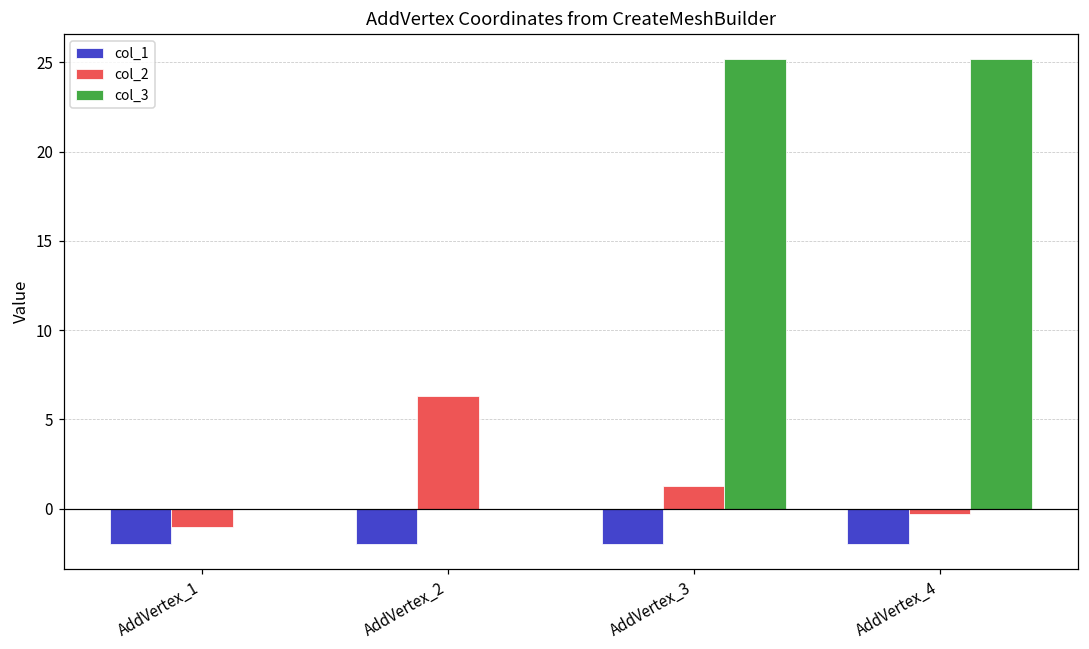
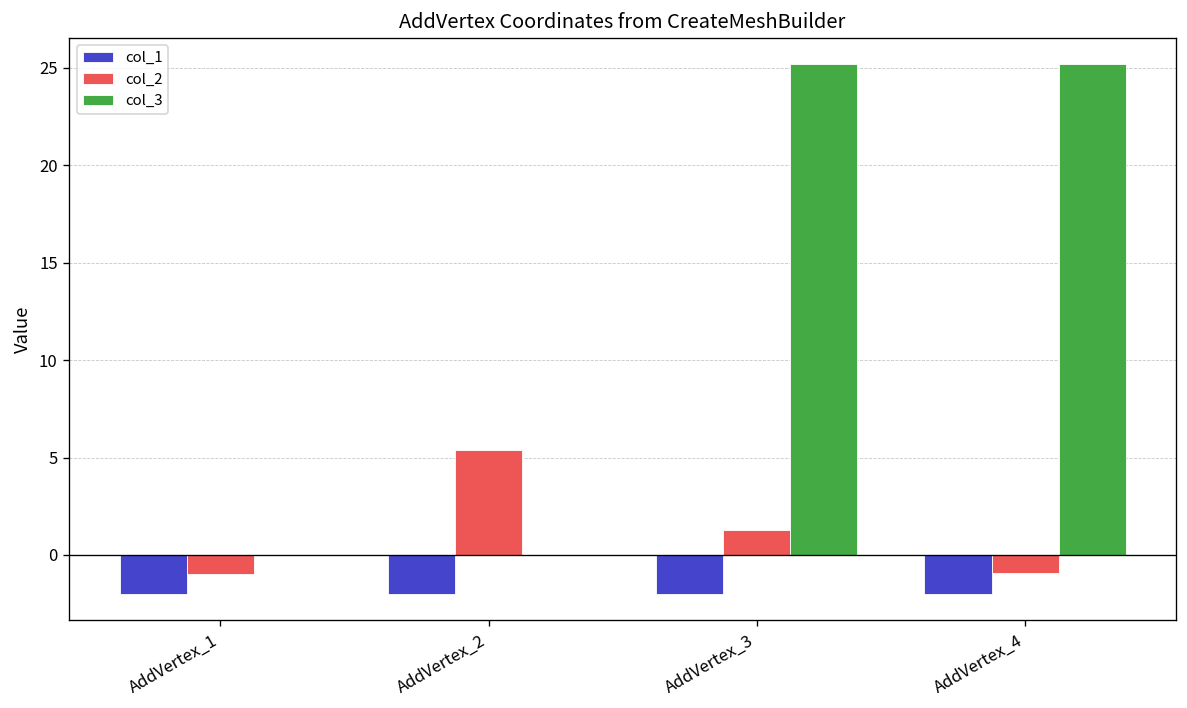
  {
    "col_1": {
      "AddVertex_1": -2.0,
      "AddVertex_2": -2.0,
      "AddVertex_3": -2.0,
      "AddVertex_4": -2.0
    },
    "col_2": {
      "AddVertex_1": -1.0,
-     "AddVertex_2": 6.3,
+     "AddVertex_2": 5.4,
      "AddVertex_3": 1.3,
-     "AddVertex_4": -0.3
+     "AddVertex_4": -0.9
    },
    "col_3": {
      "AddVertex_1": 0.0,
      "AddVertex_2": 0.0,
      "AddVertex_3": 25.2,
      "AddVertex_4": 25.2
    }
  }
